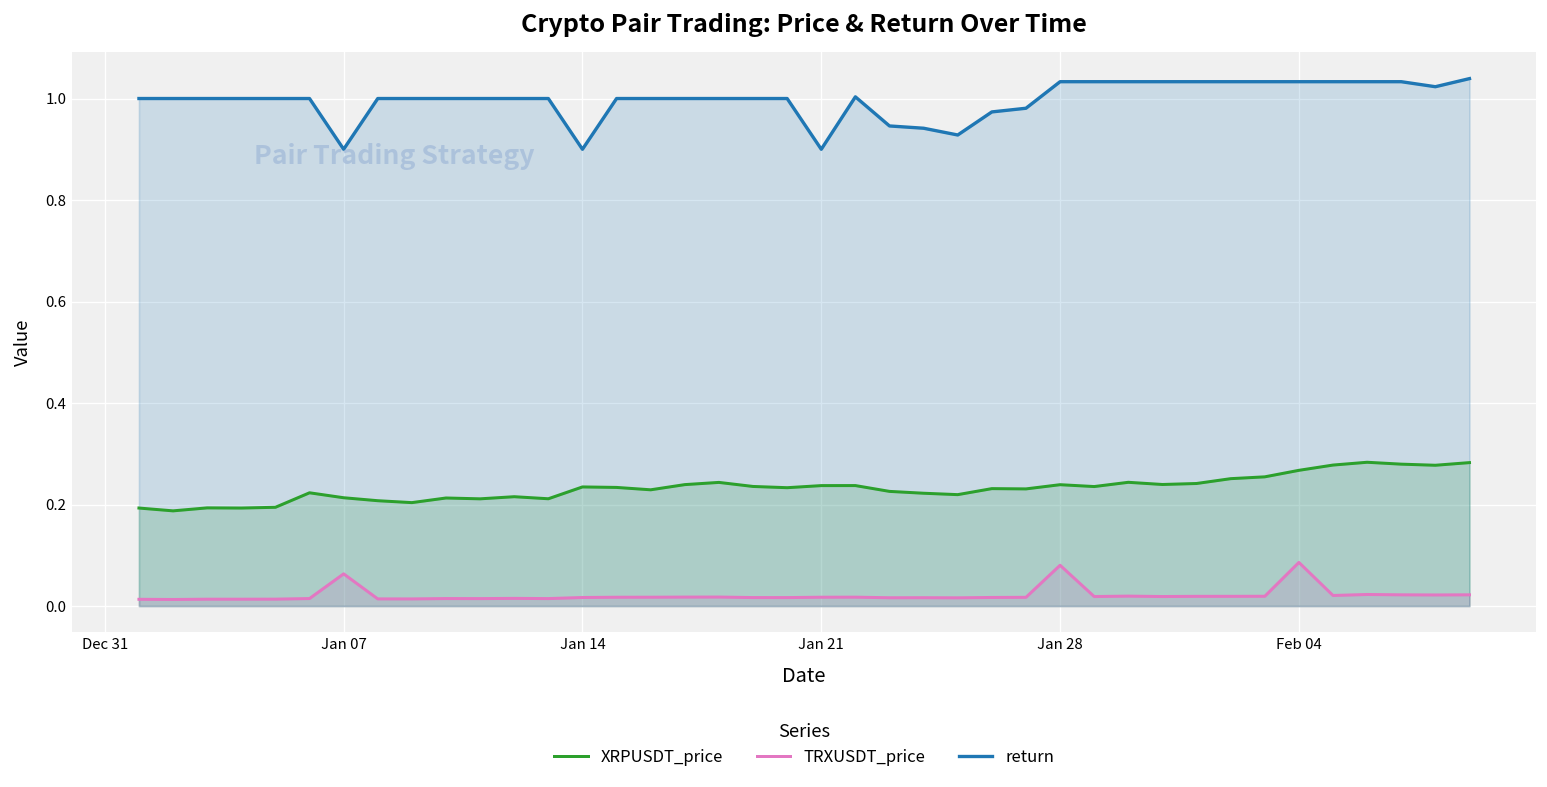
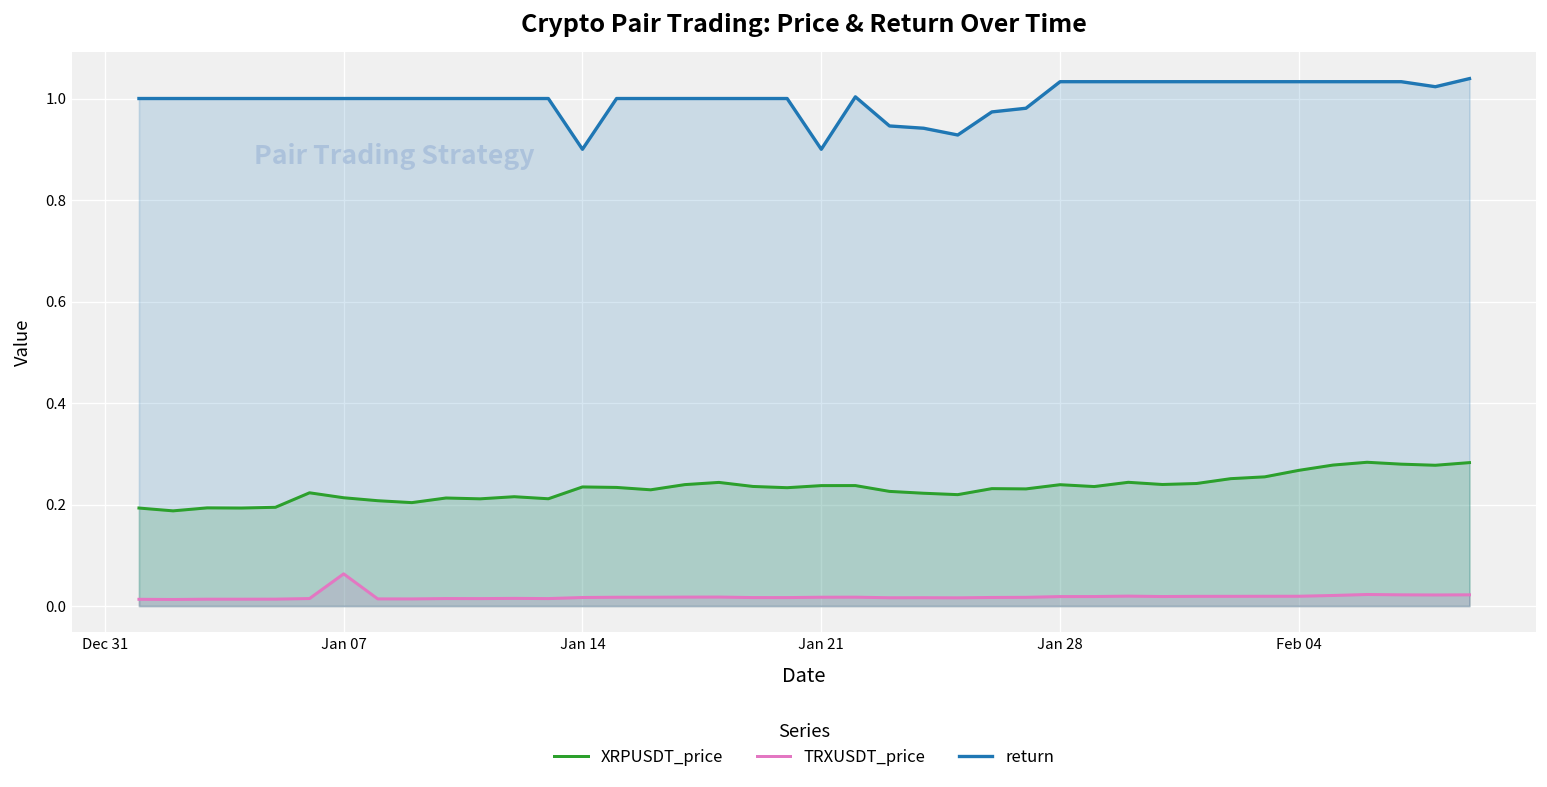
  {
    "XRPUSDT_price": {
      "Jan 07": 0.21,
      "Jan 14": 0.23,
      "Jan 21": 0.24,
      "Jan 28": 0.24,
      "Feb 04": 0.27
    },
    "TRXUSDT_price": {
      "Jan 07": 0.06,
      "Jan 14": 0.02,
      "Jan 21": 0.02,
-     "Jan 28": 0.08,
-     "Feb 04": 0.09
+     "Jan 28": 0.02,
+     "Feb 04": 0.02
    },
    "return": {
-     "Jan 07": 0.9,
+     "Jan 07": 1.0,
      "Jan 14": 0.9,
      "Jan 21": 0.9,
      "Jan 28": 1.03,
      "Feb 04": 1.03
    }
  }
